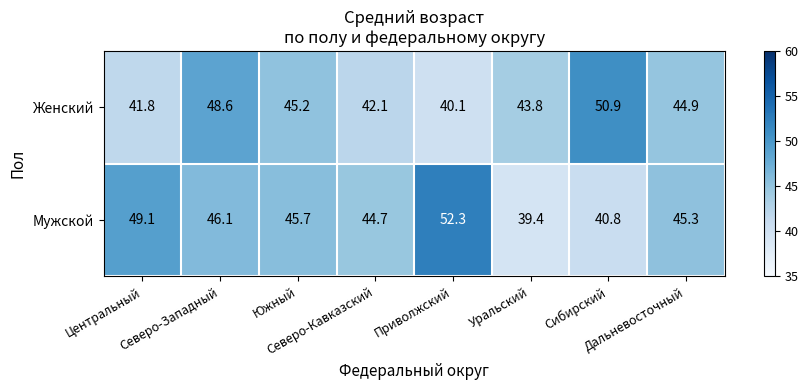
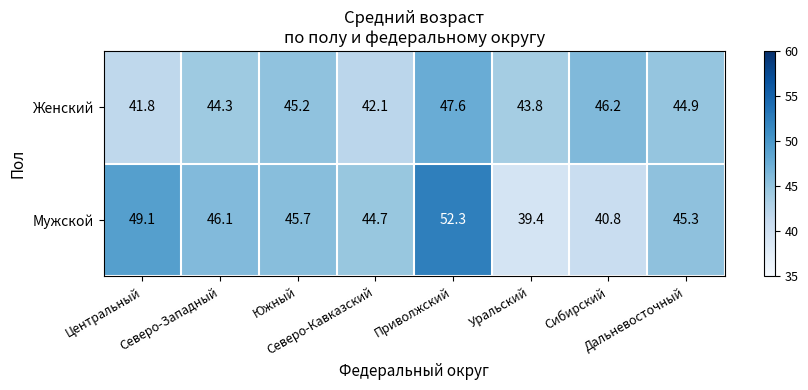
  {
    "Женский": {
      "Центральный": 41.8,
-     "Северо-Западный": 48.6,
+     "Северо-Западный": 44.3,
      "Южный": 45.2,
      "Северо-Кавказский": 42.1,
-     "Приволжский": 40.1,
+     "Приволжский": 47.6,
      "Уральский": 43.8,
-     "Сибирский": 50.9,
+     "Сибирский": 46.2,
      "Дальневосточный": 44.9
    },
    "Мужской": {
      "Центральный": 49.1,
      "Северо-Западный": 46.1,
      "Южный": 45.7,
      "Северо-Кавказский": 44.7,
      "Приволжский": 52.3,
      "Уральский": 39.4,
      "Сибирский": 40.8,
      "Дальневосточный": 45.3
    }
  }
